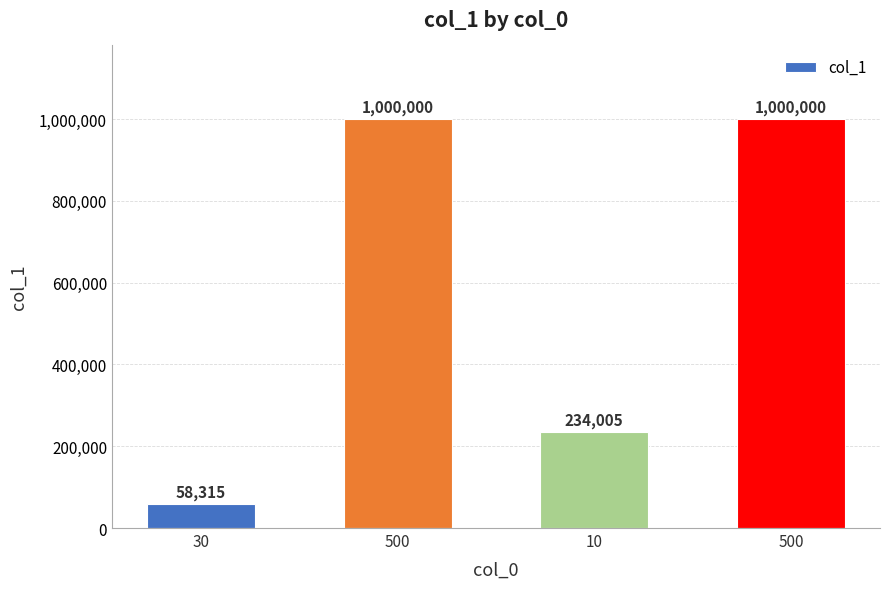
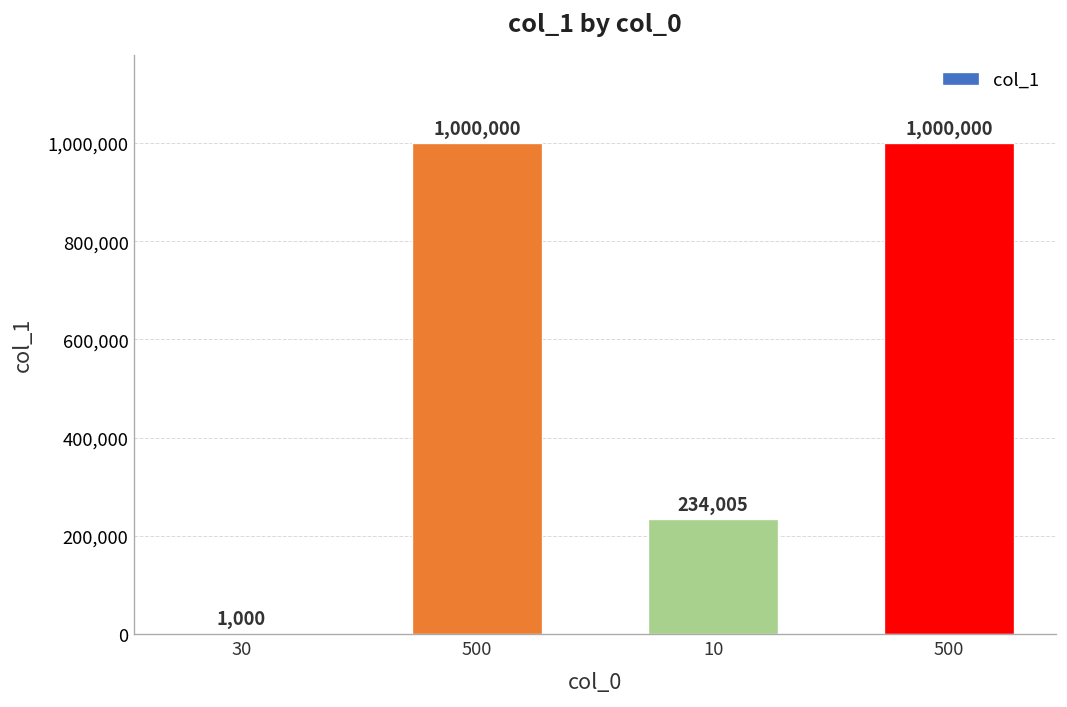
  {
-   "30": "58,315",
+   "30": "1,000",
    "10": "234,005"
  }
